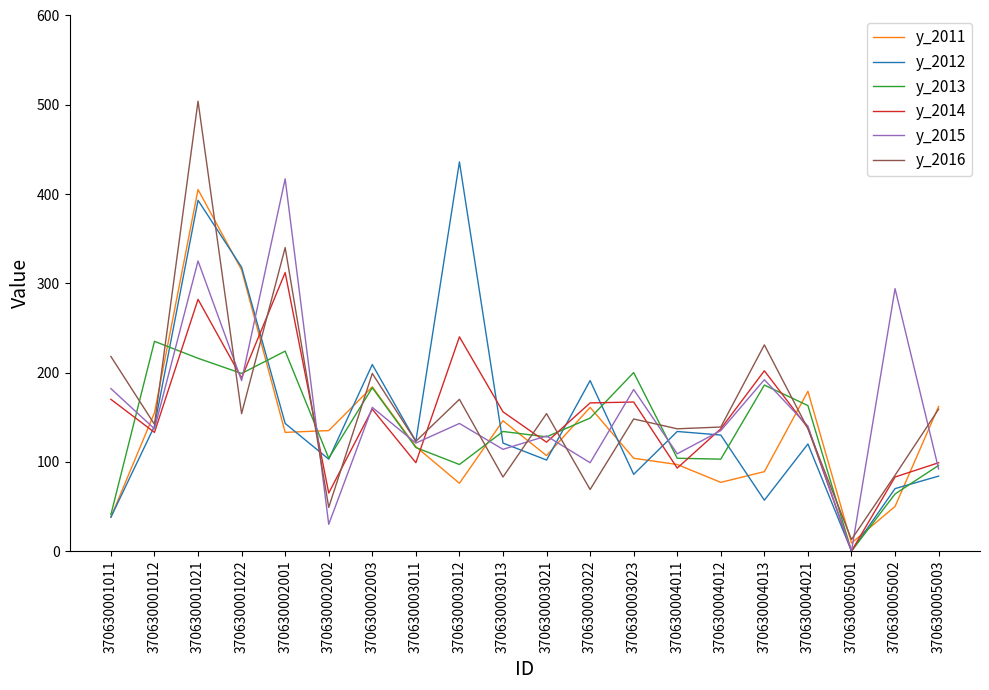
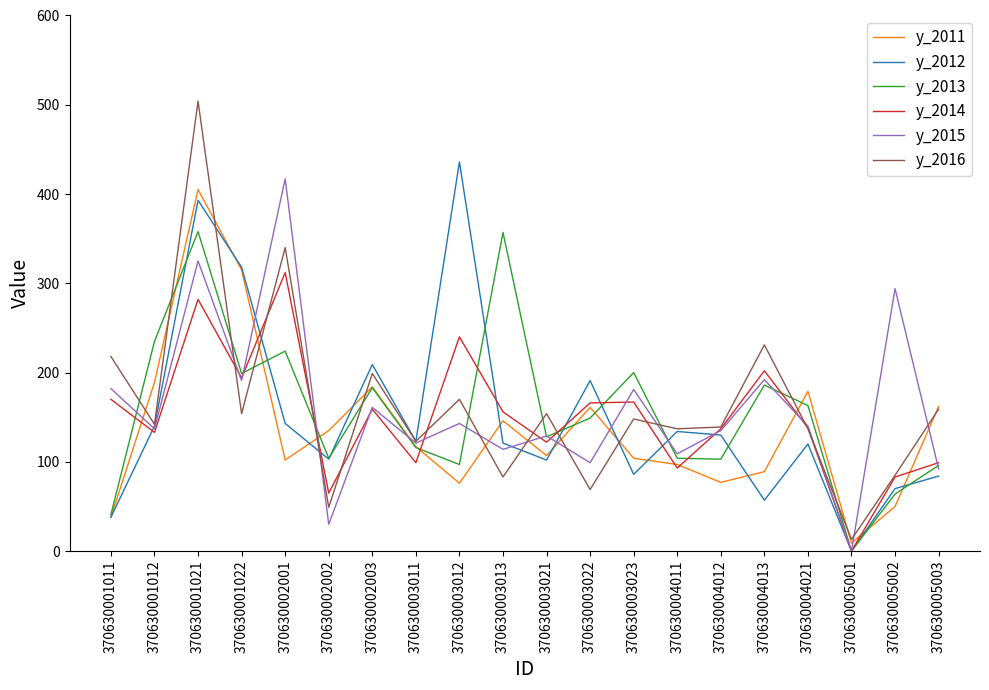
  {
    "y_2011": {
-     "370630001012": 160,
+     "370630001012": 190,
      "370630001021": 410,
      "370630001022": 320,
-     "370630002001": 130,
+     "370630002001": 100,
      "370630002002": 140,
      "370630003012": 80,
      "370630003013": 150,
      "370630003021": 110,
      "370630003022": 160,
      "370630003023": 100,
      "370630004011": 100,
      "370630004012": 80,
      "370630004013": 90,
      "370630004021": 180,
      "370630005001": 10,
      "370630005002": 50,
      "370630005003": 160
    },
    "y_2012": {
      "370630001021": 390,
      "370630001022": 320,
      "370630002001": 140,
      "370630002003": 210,
      "370630003012": 440,
      "370630003013": 120,
      "370630003021": 100,
      "370630003022": 190,
      "370630003023": 90,
      "370630004011": 130,
      "370630004012": 130,
      "370630004013": 60,
      "370630004021": 120,
      "370630005002": 70,
      "370630005003": 80
    },
    "y_2013": {
      "370630001011": 40,
      "370630001012": 240,
-     "370630001021": 220,
+     "370630001021": 360,
      "370630001022": 200,
      "370630002001": 220,
      "370630003012": 100,
-     "370630003013": 130,
+     "370630003013": 360,
      "370630003022": 150,
      "370630003023": 200,
      "370630004011": 100,
      "370630004012": 100,
      "370630004013": 190,
      "370630004021": 160,
      "370630005002": 60,
      "370630005003": 100
    },
    "y_2014": {
      "370630001011": 170,
      "370630001012": 130,
      "370630001021": 280,
      "370630001022": 190,
      "370630002001": 310,
      "370630002002": 70,
      "370630003011": 100,
      "370630003012": 240,
      "370630003013": 160,
      "370630003021": 120,
      "370630003022": 170,
      "370630003023": 170,
      "370630004011": 90,
      "370630004013": 200,
      "370630005003": 100
    },
    "y_2015": {
      "370630001011": 180,
      "370630001012": 140,
      "370630001021": 330,
      "370630001022": 190,
      "370630002001": 420,
      "370630002002": 30,
      "370630003012": 140,
      "370630003013": 110,
      "370630003022": 100,
      "370630003023": 180,
      "370630004011": 110,
      "370630004013": 190,
      "370630005002": 290,
      "370630005003": 90
    },
    "y_2016": {
      "370630001011": 220,
      "370630001021": 500,
      "370630001022": 150,
      "370630002001": 340,
      "370630002002": 50,
      "370630002003": 200,
      "370630003012": 170,
      "370630003013": 80,
      "370630003021": 150,
      "370630003022": 70,
      "370630003023": 150,
      "370630004011": 140,
      "370630004013": 230,
      "370630005001": 10,
      "370630005003": 160
    }
  }
